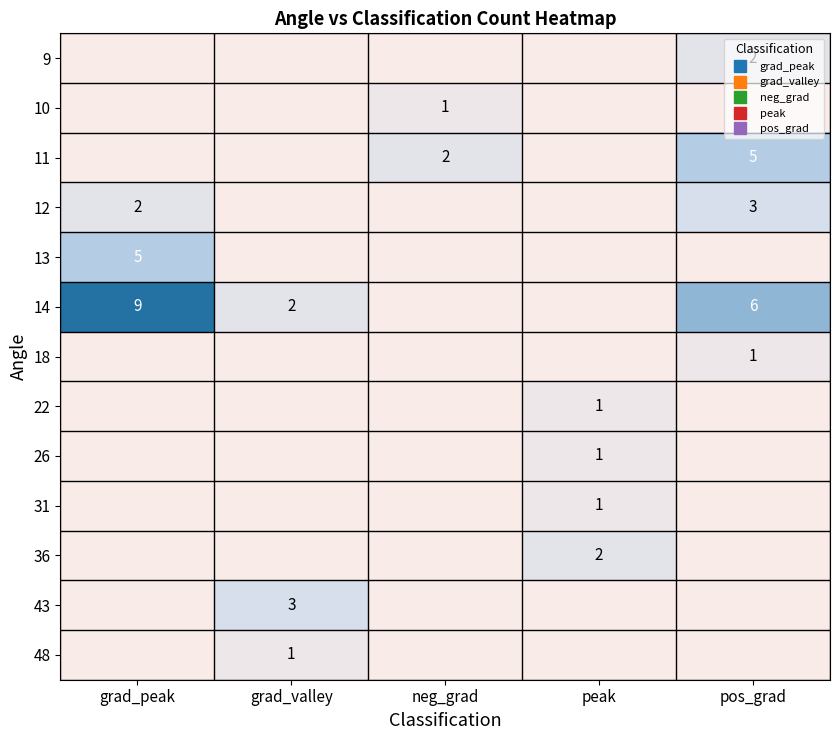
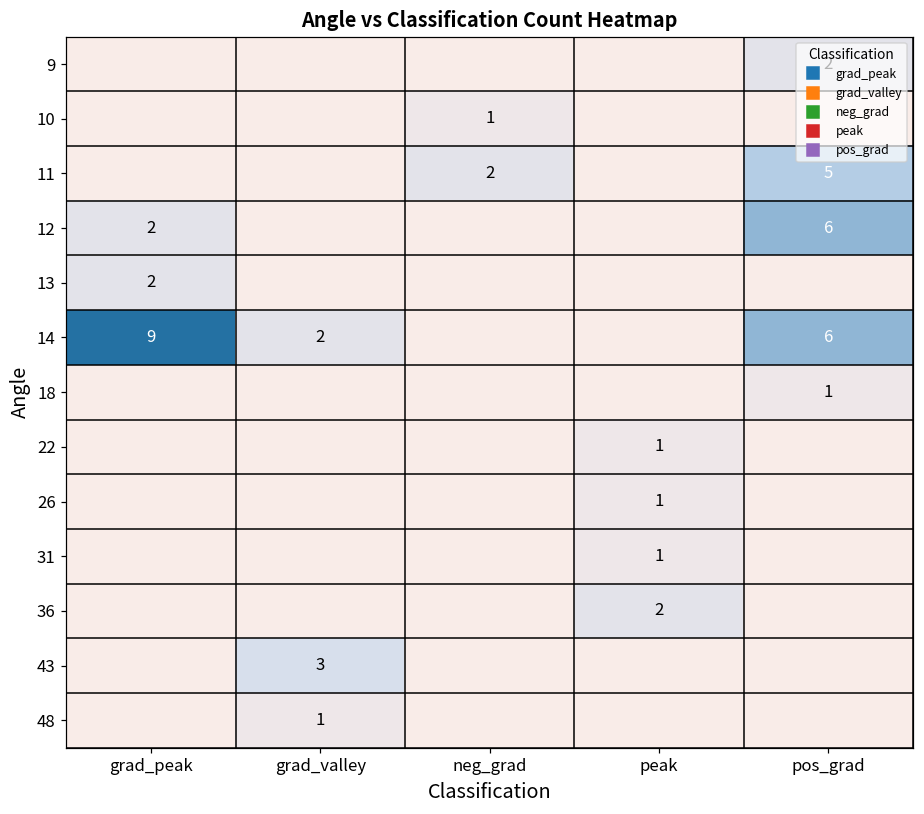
  {
    "10": {
      "neg_grad": 1
    },
    "11": {
      "neg_grad": 2,
      "pos_grad": 5
    },
    "12": {
      "grad_peak": 2,
-     "pos_grad": 3
+     "pos_grad": 6
    },
    "13": {
-     "grad_peak": 5
+     "grad_peak": 2
    },
    "14": {
      "grad_peak": 9,
      "grad_valley": 2,
      "pos_grad": 6
    },
    "18": {
      "pos_grad": 1
    },
    "22": {
      "peak": 1
    },
    "26": {
      "peak": 1
    },
    "31": {
      "peak": 1
    },
    "36": {
      "peak": 2
    },
    "43": {
      "grad_valley": 3
    },
    "48": {
      "grad_valley": 1
    }
  }
